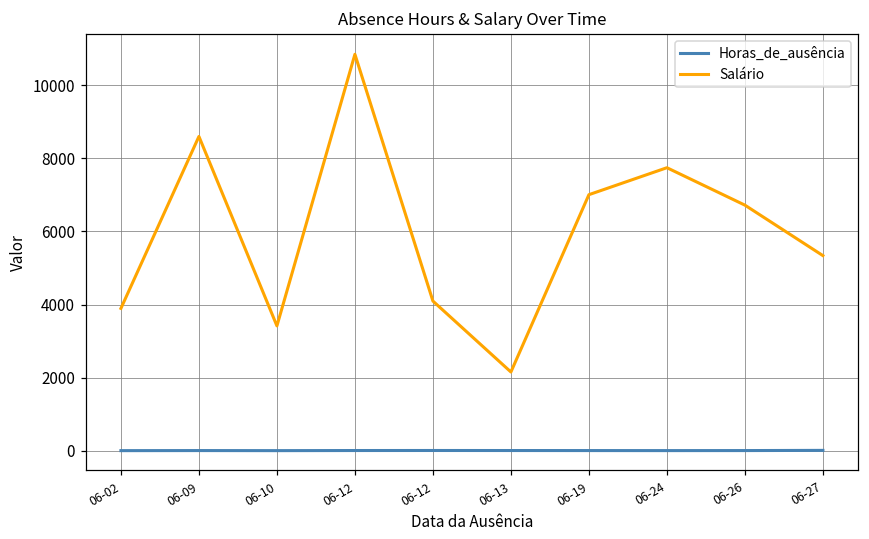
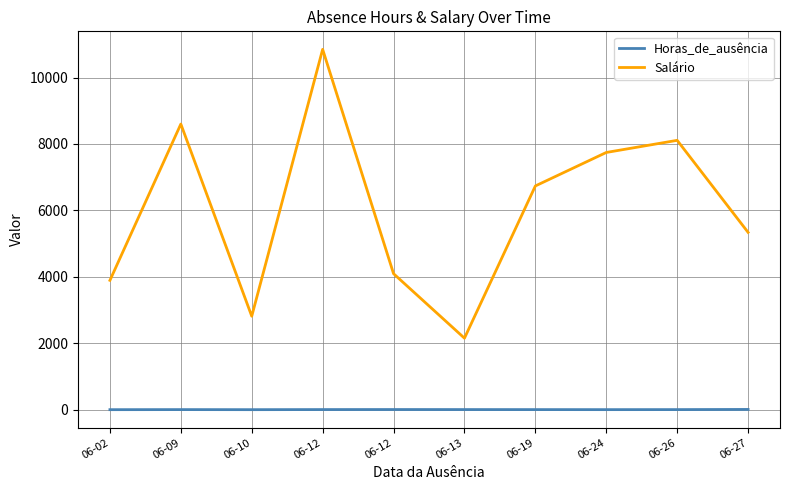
  {
    "Horas_de_ausência": {
      "06-02": 0,
      "06-09": 0,
      "06-10": 0,
      "06-13": 0,
      "06-19": 0,
      "06-24": 0,
      "06-26": 0,
      "06-27": 0
    },
    "Salário": {
      "06-02": 3900,
      "06-09": 8600,
-     "06-10": 3400,
+     "06-10": 2800,
      "06-13": 2200,
-     "06-19": 7000,
+     "06-19": 6700,
      "06-24": 7700,
-     "06-26": 6700,
+     "06-26": 8100,
      "06-27": 5300
    }
  }
